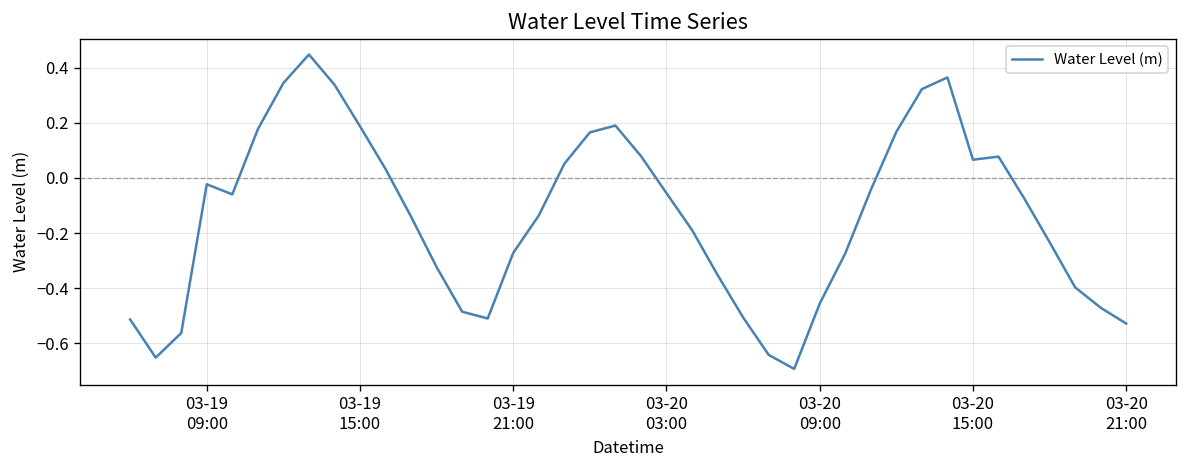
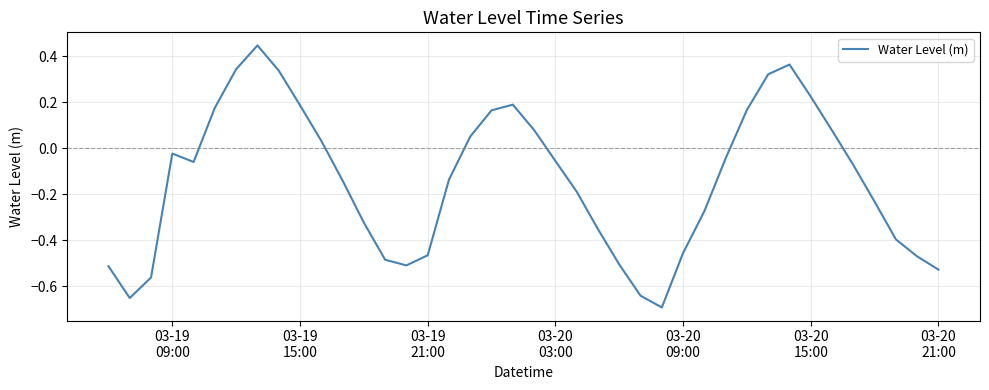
  {
    "03-19 09:00": -0.02,
    "03-19 15:00": 0.19,
-   "03-19 21:00": -0.27,
+   "03-19 21:00": -0.47,
    "03-20 03:00": -0.06,
    "03-20 09:00": -0.46,
-   "03-20 15:00": 0.07,
+   "03-20 15:00": 0.22,
    "03-20 21:00": -0.53
  }
